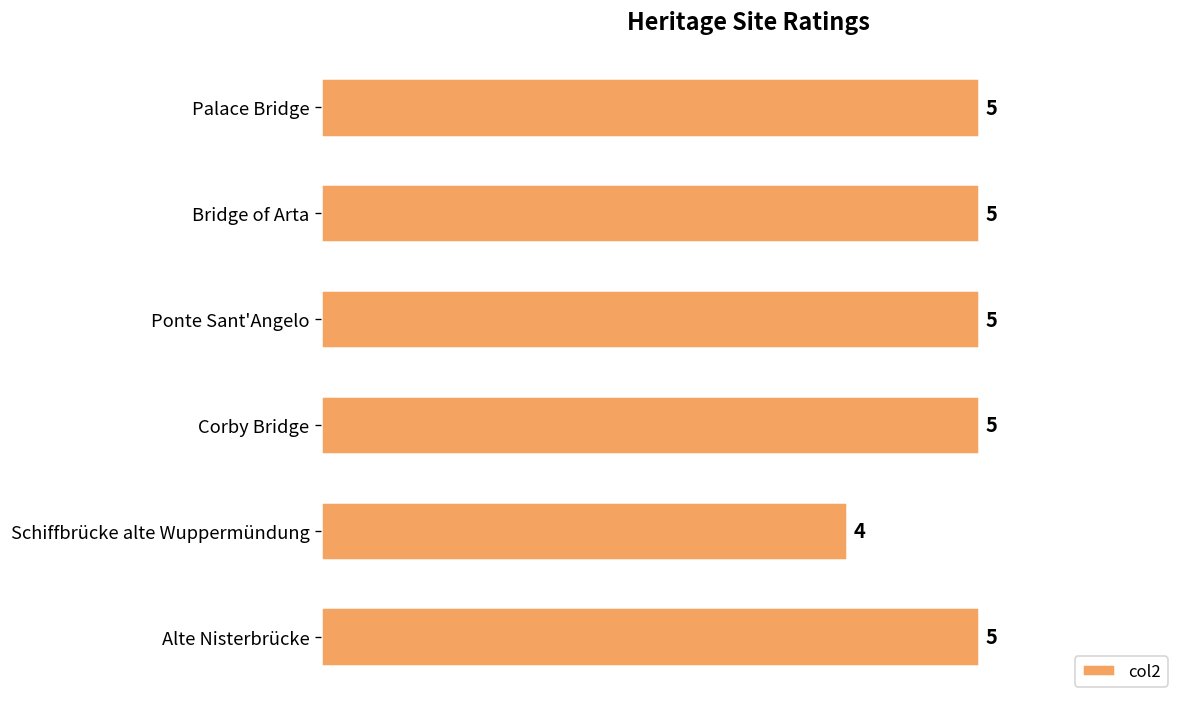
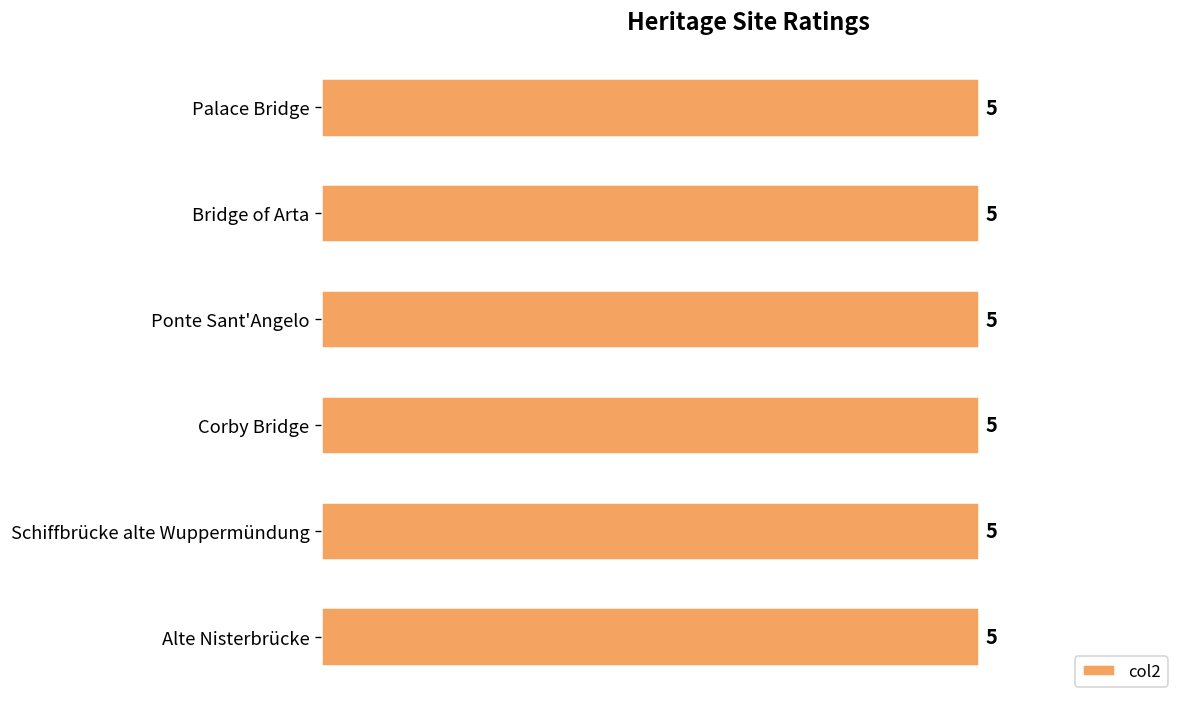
  {
    "Palace Bridge": 5,
    "Bridge of Arta": 5,
    "Ponte Sant'Angelo": 5,
    "Corby Bridge": 5,
-   "Schiffbrücke alte Wuppermündung": 4,
+   "Schiffbrücke alte Wuppermündung": 5,
    "Alte Nisterbrücke": 5
  }
